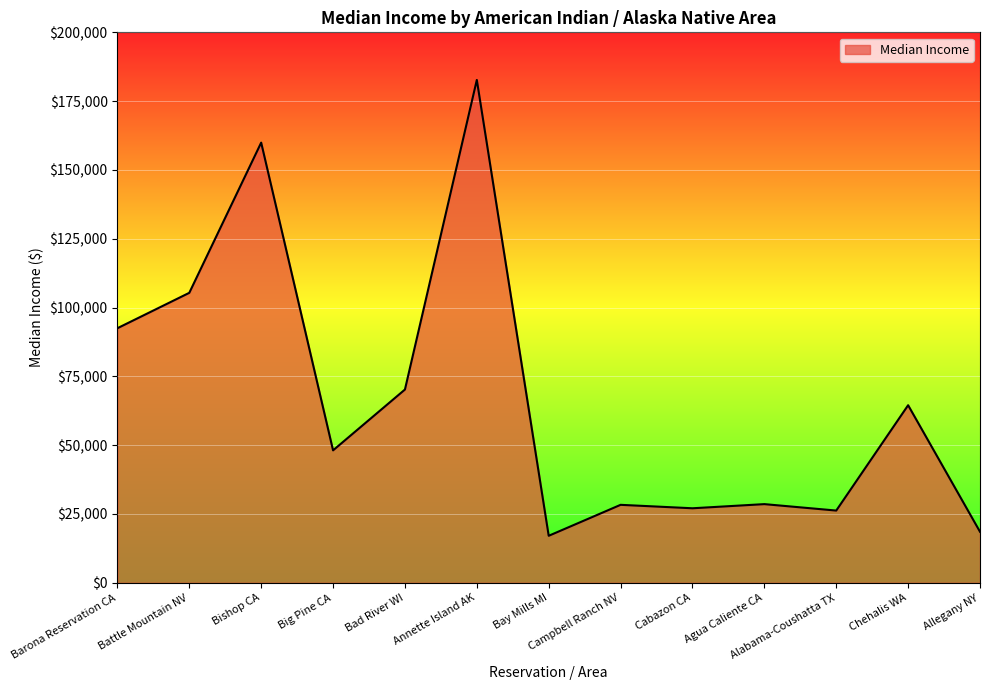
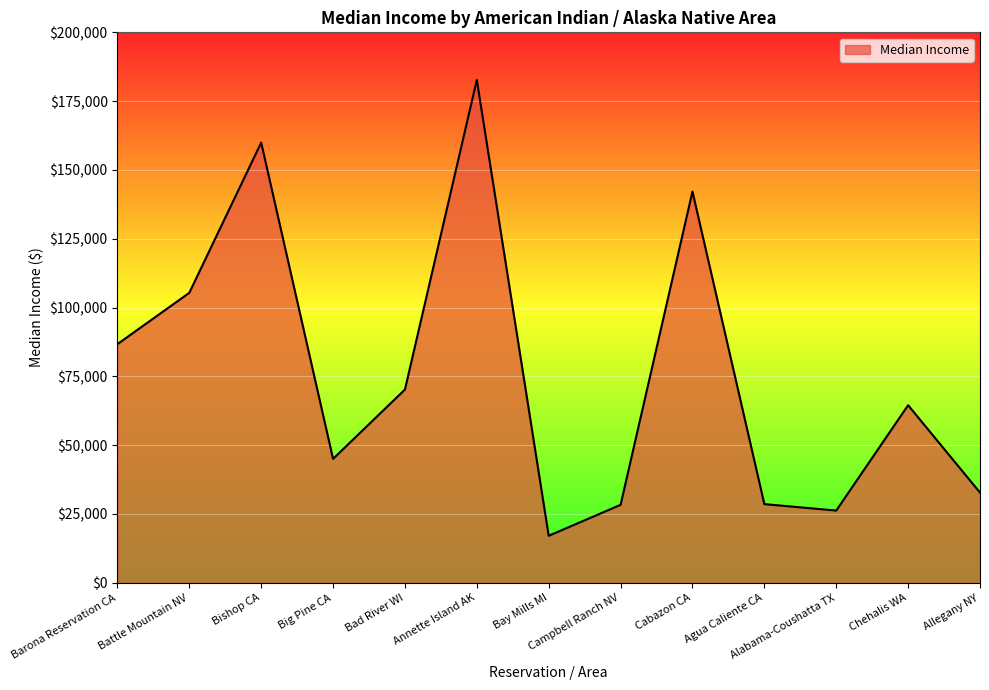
  {
-   "Barona Reservation CA": "$93,000",
+   "Barona Reservation CA": "$87,000",
    "Battle Mountain NV": "$105,000",
    "Bishop CA": "$160,000",
-   "Big Pine CA": "$48,000",
+   "Big Pine CA": "$45,000",
    "Bad River WI": "$70,000",
    "Annette Island AK": "$183,000",
    "Bay Mills MI": "$17,000",
    "Campbell Ranch NV": "$28,000",
-   "Cabazon CA": "$27,000",
+   "Cabazon CA": "$142,000",
    "Agua Caliente CA": "$29,000",
    "Alabama-Coushatta TX": "$26,000",
    "Chehalis WA": "$65,000",
-   "Allegany NY": "$19,000"
+   "Allegany NY": "$33,000"
  }
